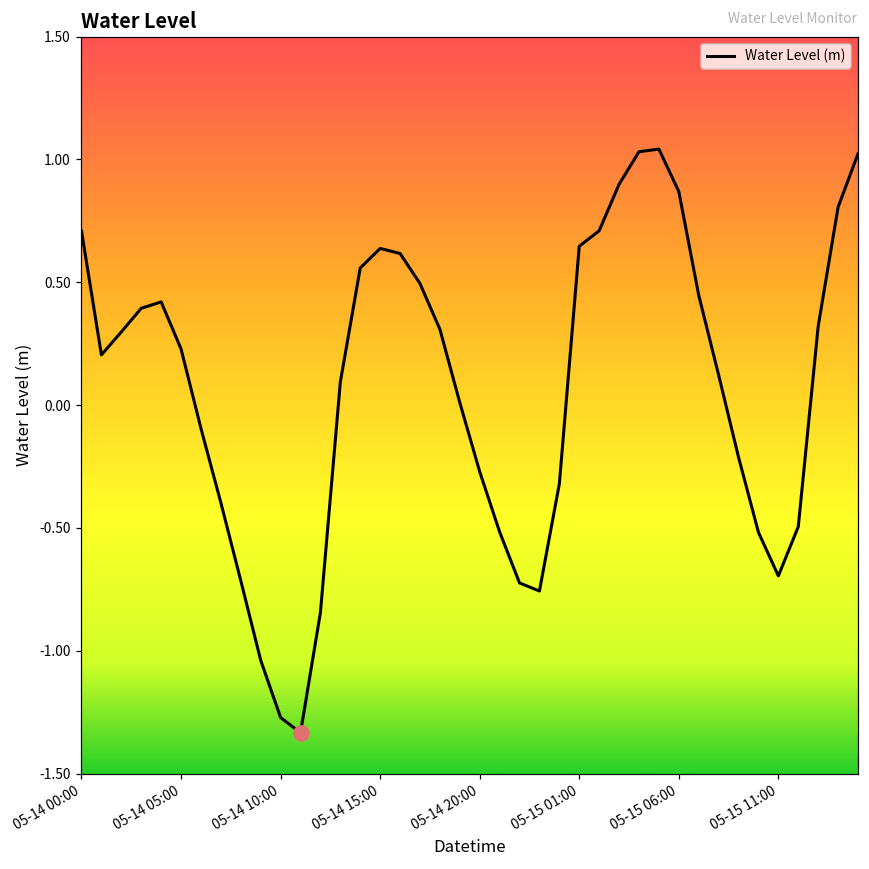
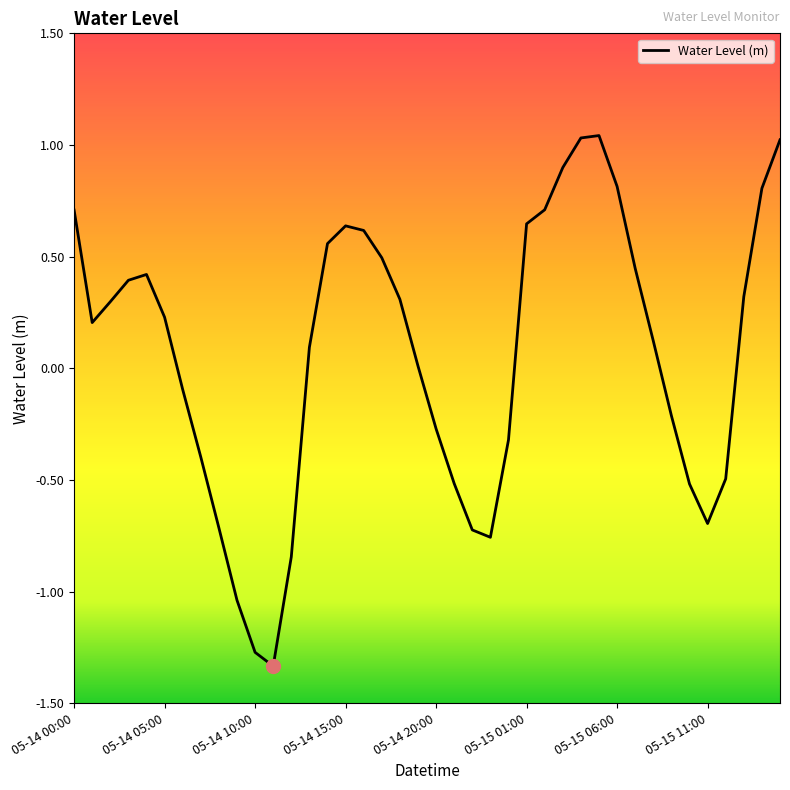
  {
    "Water Level (m)": {
      "05-14 00:00": 0.71,
      "05-14 05:00": 0.23,
      "05-14 10:00": -1.27,
      "05-14 15:00": 0.64,
      "05-14 20:00": -0.27,
      "05-15 01:00": 0.65,
-     "05-15 06:00": 0.87,
+     "05-15 06:00": 0.81,
      "05-15 11:00": -0.70
    }
  }
